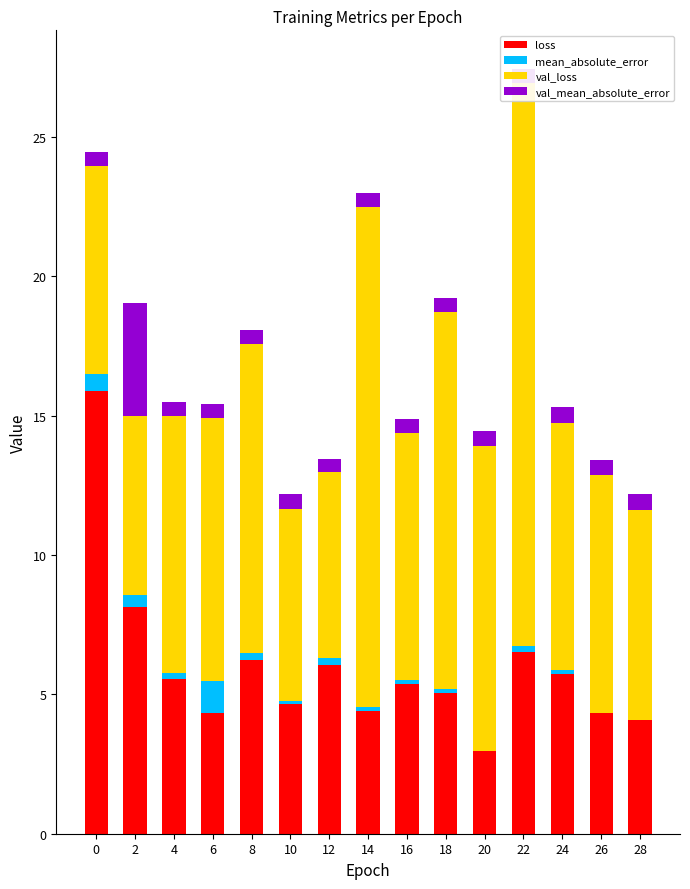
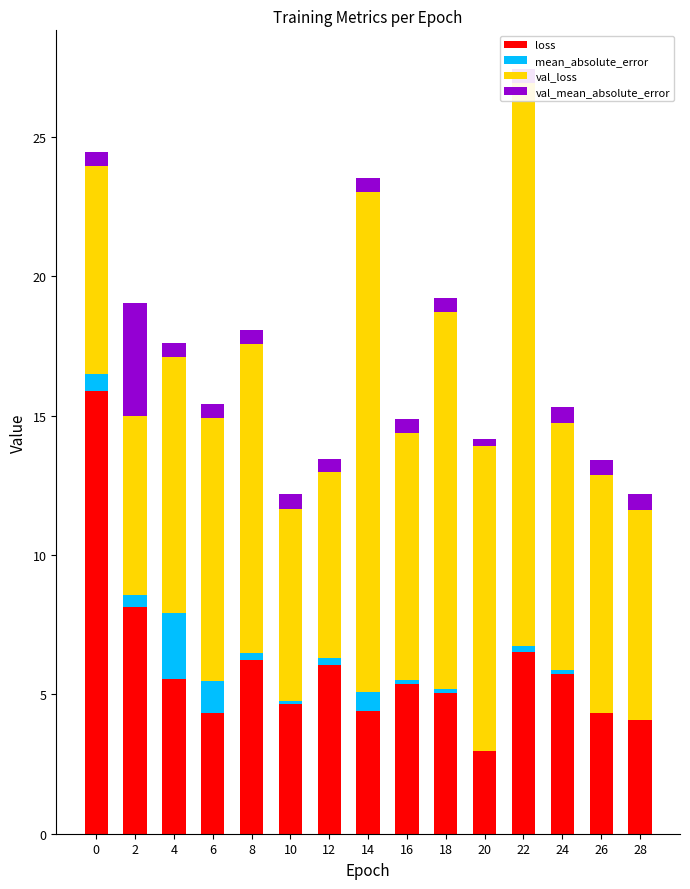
  {
    "loss": {
      "0": 15.9,
      "2": 8.1,
      "4": 5.6,
      "6": 4.3,
      "8": 6.2,
      "10": 4.6,
      "12": 6.1,
      "14": 4.4,
      "16": 5.4,
      "18": 5.1,
      "20": 3.0,
      "22": 6.5,
      "24": 5.7,
      "26": 4.3,
      "28": 4.1
    },
    "mean_absolute_error": {
      "0": 0.6,
      "2": 0.4,
-     "4": 0.2,
+     "4": 2.3,
      "6": 1.1,
      "8": 0.3,
      "10": 0.1,
      "12": 0.2,
-     "14": 0.2,
+     "14": 0.7,
      "16": 0.1,
      "18": 0.1,
      "22": 0.2,
      "24": 0.1
    },
    "val_loss": {
      "0": 7.5,
      "2": 6.4,
      "4": 9.2,
      "6": 9.4,
      "8": 11.1,
      "10": 6.9,
      "12": 6.7,
      "14": 17.9,
      "16": 8.9,
      "18": 13.5,
      "20": 10.9,
      "24": 8.9,
      "26": 8.5,
      "28": 7.5
    },
    "val_mean_absolute_error": {
      "0": 0.5,
      "2": 4.1,
      "4": 0.5,
      "6": 0.5,
      "8": 0.5,
      "10": 0.5,
      "12": 0.5,
      "14": 0.5,
      "16": 0.5,
      "18": 0.5,
-     "20": 0.5,
+     "20": 0.2,
      "24": 0.6,
      "26": 0.5,
      "28": 0.6
    }
  }
